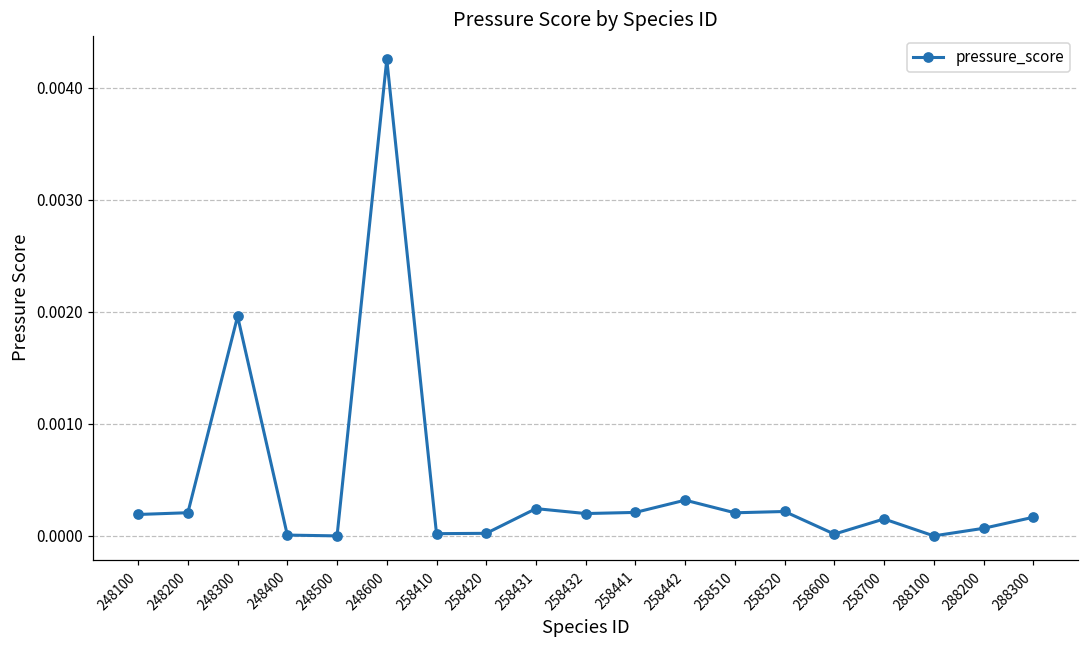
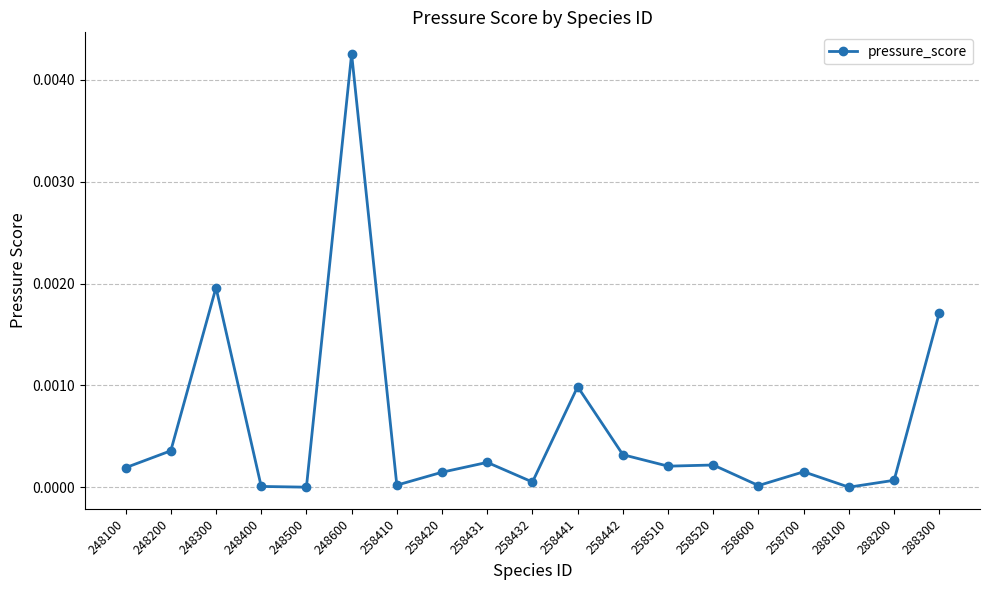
  {
    "248100": 0.00019,
-   "248200": 0.00021,
+   "248200": 0.00036,
    "248300": 0.00196,
    "248400": 0.00001,
    "248500": 0.00000,
    "248600": 0.00425,
    "258410": 0.00002,
-   "258420": 0.00002,
+   "258420": 0.00015,
    "258431": 0.00024,
-   "258432": 0.00020,
-   "258441": 0.00021,
+   "258432": 0.00005,
+   "258441": 0.00099,
    "258442": 0.00032,
    "258510": 0.00021,
    "258520": 0.00022,
    "258600": 0.00002,
    "258700": 0.00015,
    "288100": 0.00000,
    "288200": 0.00007,
-   "288300": 0.00017
+   "288300": 0.00171
  }
